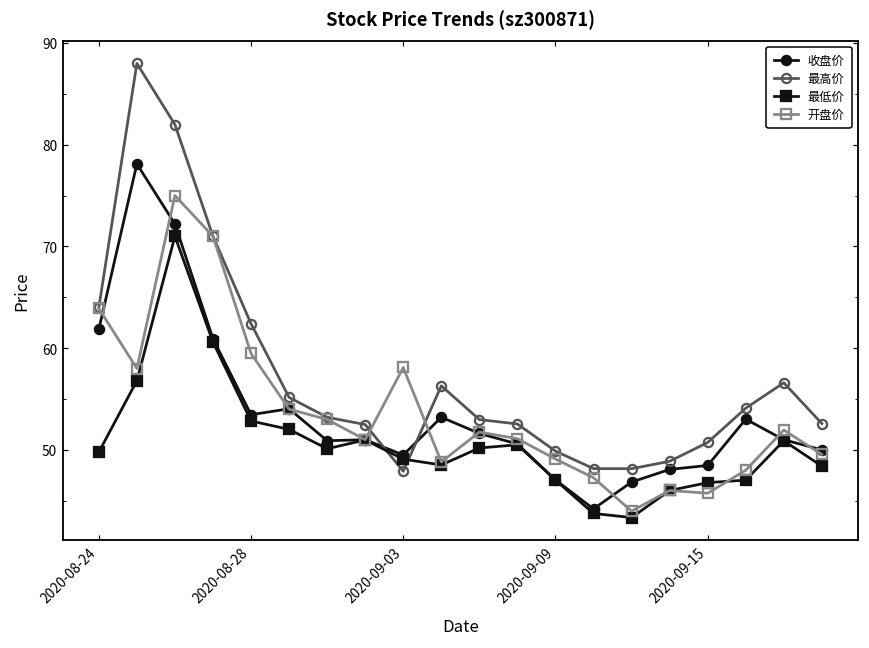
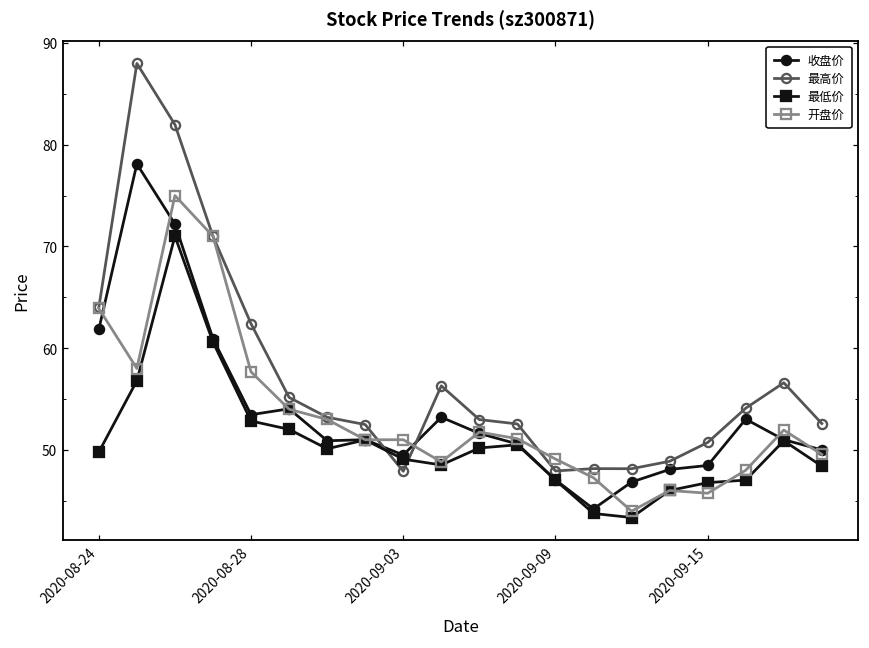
  {
    "最高价": {
      "2020-08-28": 62,
      "2020-09-03": 48,
-     "2020-09-09": 50,
+     "2020-09-09": 48,
      "2020-09-15": 51
    },
    "开盘价": {
-     "2020-08-28": 59,
-     "2020-09-03": 58,
+     "2020-08-28": 58,
+     "2020-09-03": 51,
      "2020-09-09": 49,
      "2020-09-15": 46
    }
  }
